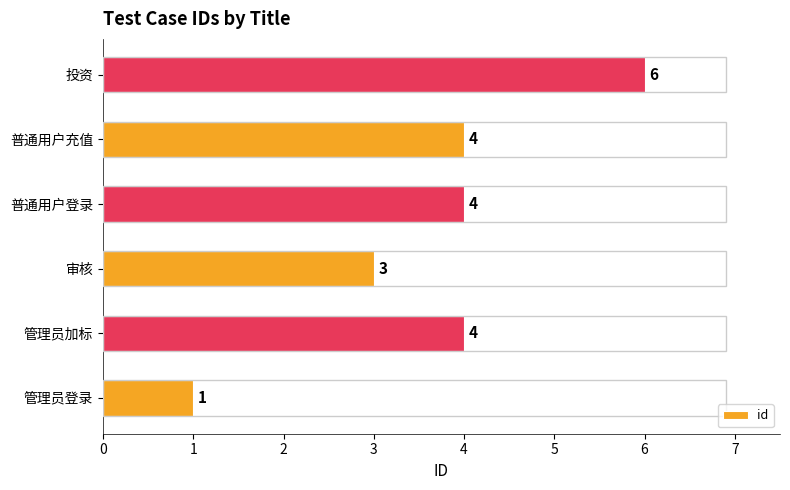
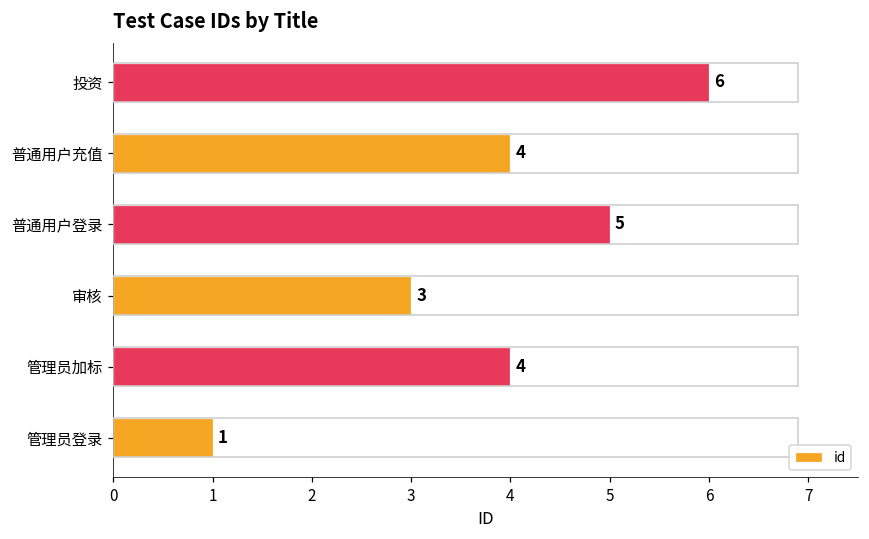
  {
    "投资": 6,
    "普通用户充值": 4,
-   "普通用户登录": 4,
+   "普通用户登录": 5,
    "审核": 3,
    "管理员加标": 4,
    "管理员登录": 1
  }
